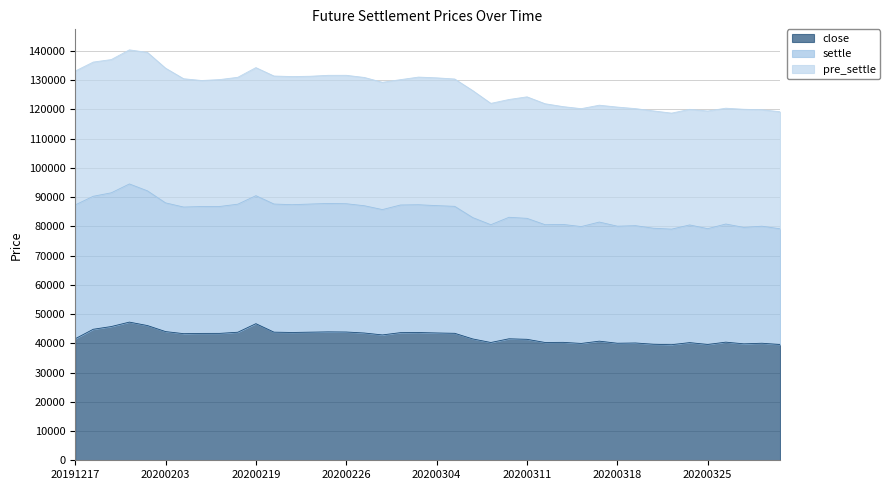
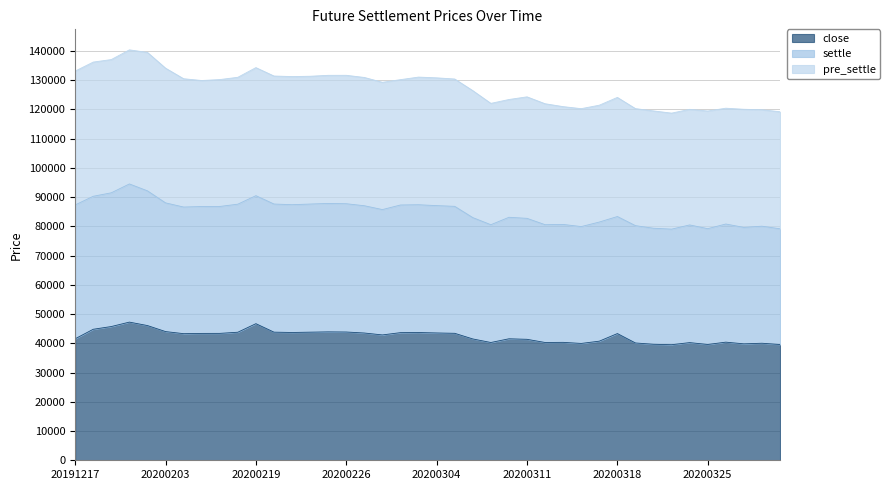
  {
    "close": {
      "20191217": 42000,
      "20200203": 44000,
      "20200219": 47000,
      "20200226": 44000,
      "20200304": 44000,
      "20200311": 41000,
-     "20200318": 40000,
+     "20200318": 43000,
      "20200325": 40000
    }
  }
